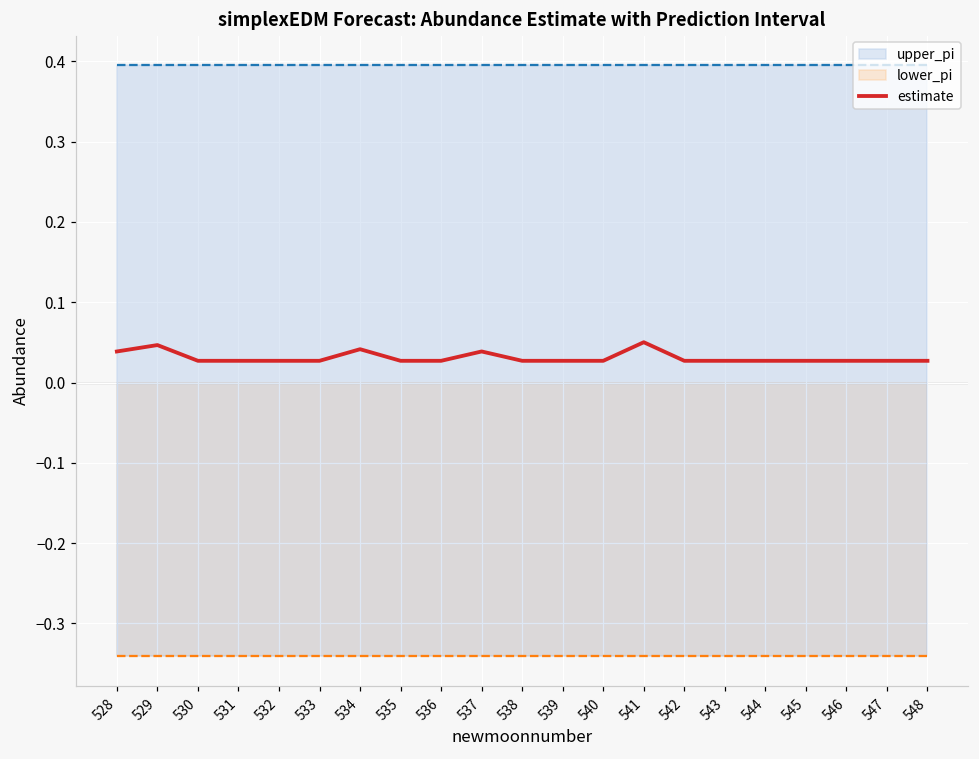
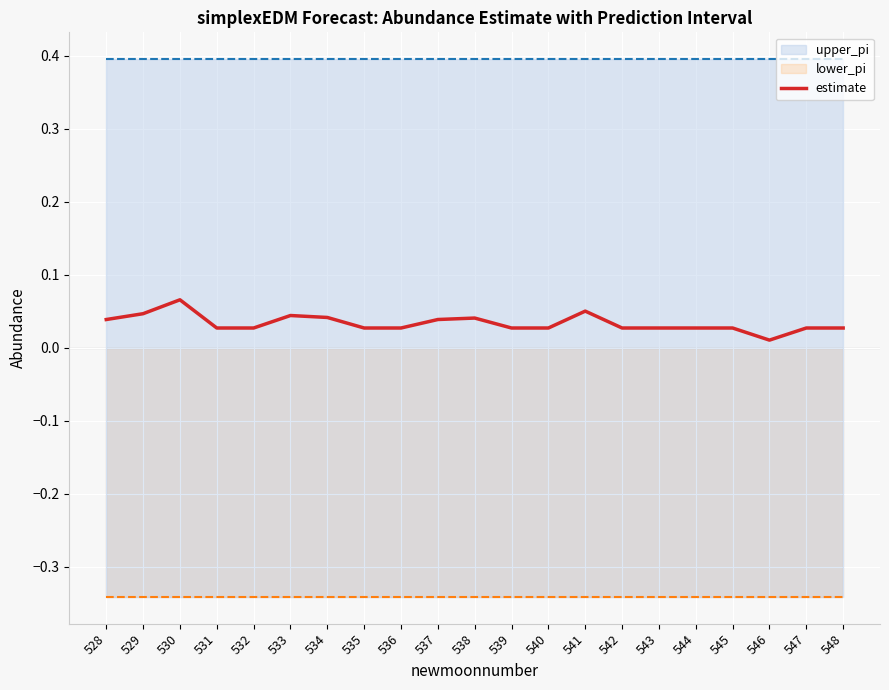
  {
    "estimate": {
      "528": 0.04,
      "529": 0.05,
-     "530": 0.03,
+     "530": 0.07,
      "531": 0.03,
      "532": 0.03,
-     "533": 0.03,
+     "533": 0.04,
      "534": 0.04,
      "535": 0.03,
      "536": 0.03,
      "537": 0.04,
-     "538": 0.03,
+     "538": 0.04,
      "539": 0.03,
      "540": 0.03,
      "541": 0.05,
      "542": 0.03,
      "543": 0.03,
      "544": 0.03,
      "545": 0.03,
-     "546": 0.03,
+     "546": 0.01,
      "547": 0.03,
      "548": 0.03
    },
    "upper_pi": {
      "528": 0.40,
      "529": 0.40,
      "530": 0.40,
      "531": 0.40,
      "532": 0.40,
      "533": 0.40,
      "534": 0.40,
      "535": 0.40,
      "536": 0.40,
      "537": 0.40,
      "538": 0.40,
      "539": 0.40,
      "540": 0.40,
      "541": 0.40,
      "542": 0.40,
      "543": 0.40,
      "544": 0.40,
      "545": 0.40,
      "546": 0.40
    },
    "lower_pi": {
      "528": 0.00,
      "529": 0.00,
      "530": 0.00,
      "531": 0.00,
      "532": 0.00,
      "533": 0.00,
      "534": 0.00,
      "535": 0.00,
      "536": 0.00,
      "537": 0.00,
      "538": 0.00,
      "539": 0.00,
      "540": 0.00,
      "541": 0.00,
      "542": 0.00,
      "543": 0.00,
      "544": 0.00,
      "545": 0.00,
      "546": 0.00,
      "547": 0.00,
      "548": 0.00
    }
  }
